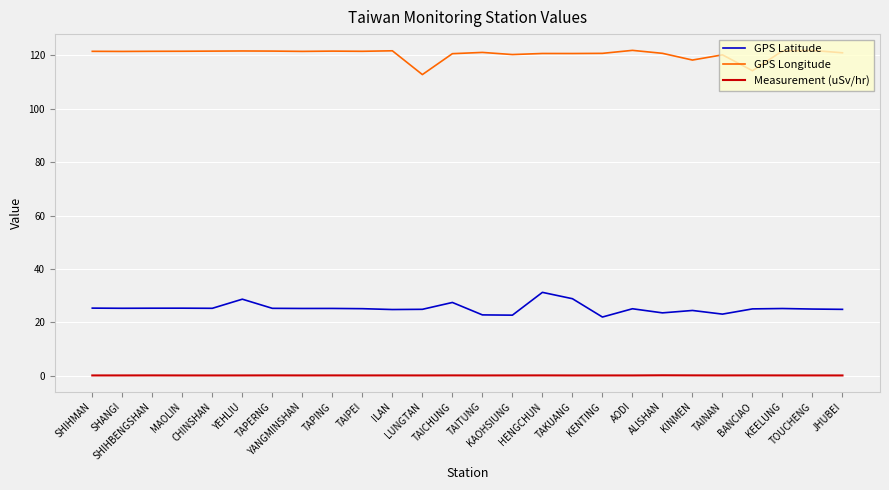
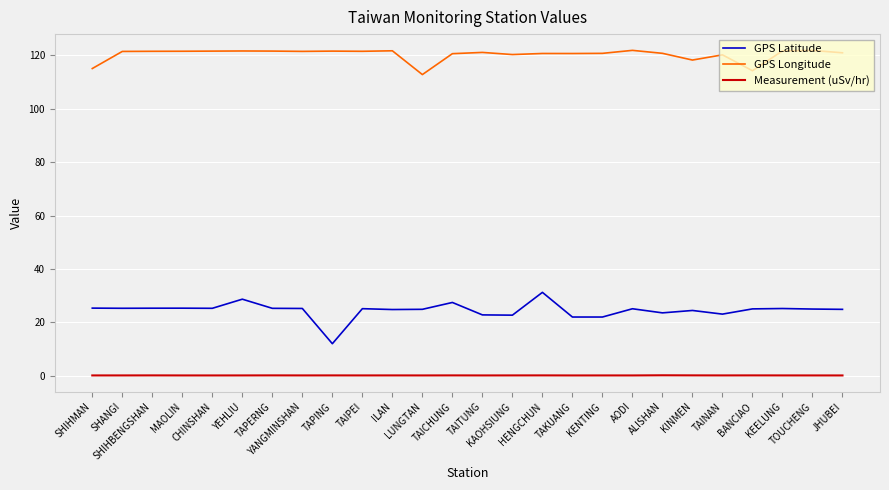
  {
    "GPS Latitude": {
      "SHIHMAN": 25,
      "SHANGI": 25,
      "SHIHBENGSHAN": 25,
      "MAOLIN": 25,
      "CHINSHAN": 25,
      "YEHLIU": 29,
      "TAPERNG": 25,
      "YANGMINSHAN": 25,
-     "TAPING": 25,
+     "TAPING": 12,
      "TAIPEI": 25,
      "ILAN": 25,
      "LUNGTAN": 25,
      "TAICHUNG": 27,
      "TAITUNG": 23,
      "KAOHSIUNG": 23,
      "HENGCHUN": 31,
-     "TAKUANG": 29,
+     "TAKUANG": 22,
      "KENTING": 22,
      "AODI": 25,
      "ALISHAN": 24,
      "KINMEN": 24,
      "TAINAN": 23,
      "BANCIAO": 25,
      "KEELUNG": 25,
      "TOUCHENG": 25,
      "JHUBEI": 25
    },
    "GPS Longitude": {
-     "SHIHMAN": 122,
+     "SHIHMAN": 115,
      "SHANGI": 122,
      "SHIHBENGSHAN": 122,
      "MAOLIN": 122,
      "CHINSHAN": 122,
      "YEHLIU": 122,
      "TAPERNG": 122,
      "YANGMINSHAN": 122,
      "TAPING": 122,
      "TAIPEI": 122,
      "ILAN": 122,
      "LUNGTAN": 113,
      "TAICHUNG": 121,
      "TAITUNG": 121,
      "KAOHSIUNG": 120,
      "HENGCHUN": 121,
      "TAKUANG": 121,
      "KENTING": 121,
      "AODI": 122,
      "ALISHAN": 121,
      "KINMEN": 118
    },
    "Measurement (uSv/hr)": {
      "SHIHMAN": 0,
      "SHANGI": 0,
      "SHIHBENGSHAN": 0,
      "MAOLIN": 0,
      "CHINSHAN": 0,
      "YEHLIU": 0,
      "TAPERNG": 0,
      "YANGMINSHAN": 0,
      "TAPING": 0,
      "TAIPEI": 0,
      "ILAN": 0,
      "LUNGTAN": 0,
      "TAICHUNG": 0,
      "TAITUNG": 0,
      "KAOHSIUNG": 0,
      "HENGCHUN": 0,
      "TAKUANG": 0,
      "KENTING": 0,
      "AODI": 0,
      "ALISHAN": 0,
      "KINMEN": 0,
      "TAINAN": 0,
      "BANCIAO": 0,
      "KEELUNG": 0,
      "TOUCHENG": 0,
      "JHUBEI": 0
    }
  }
